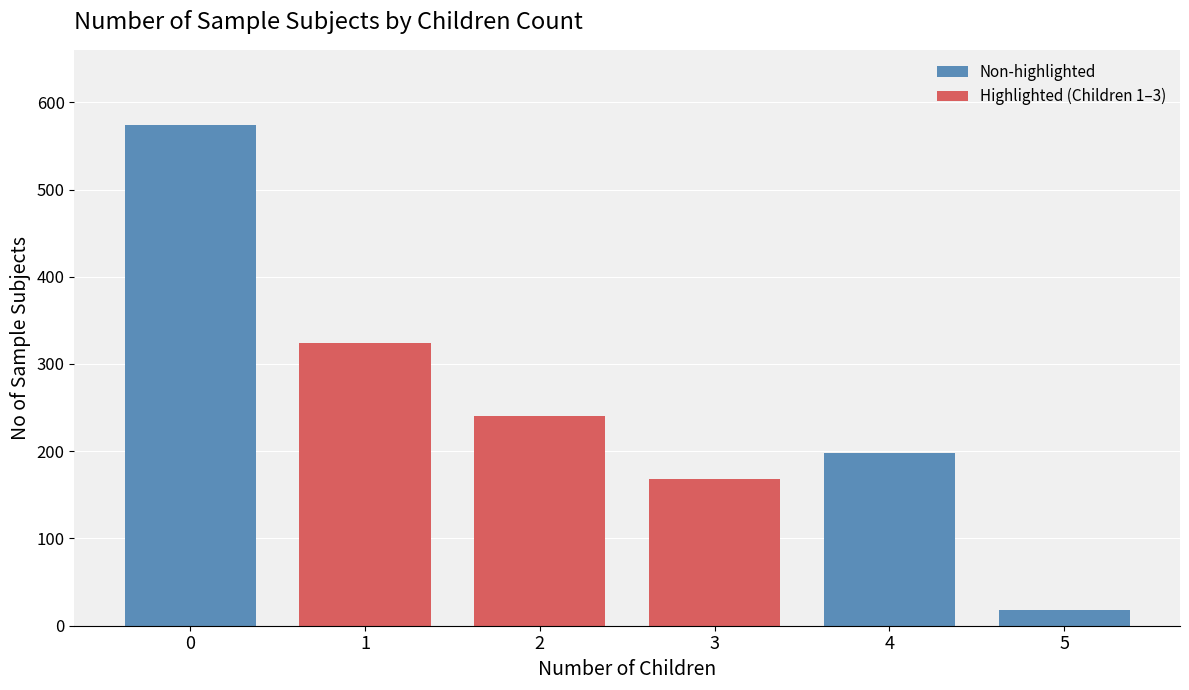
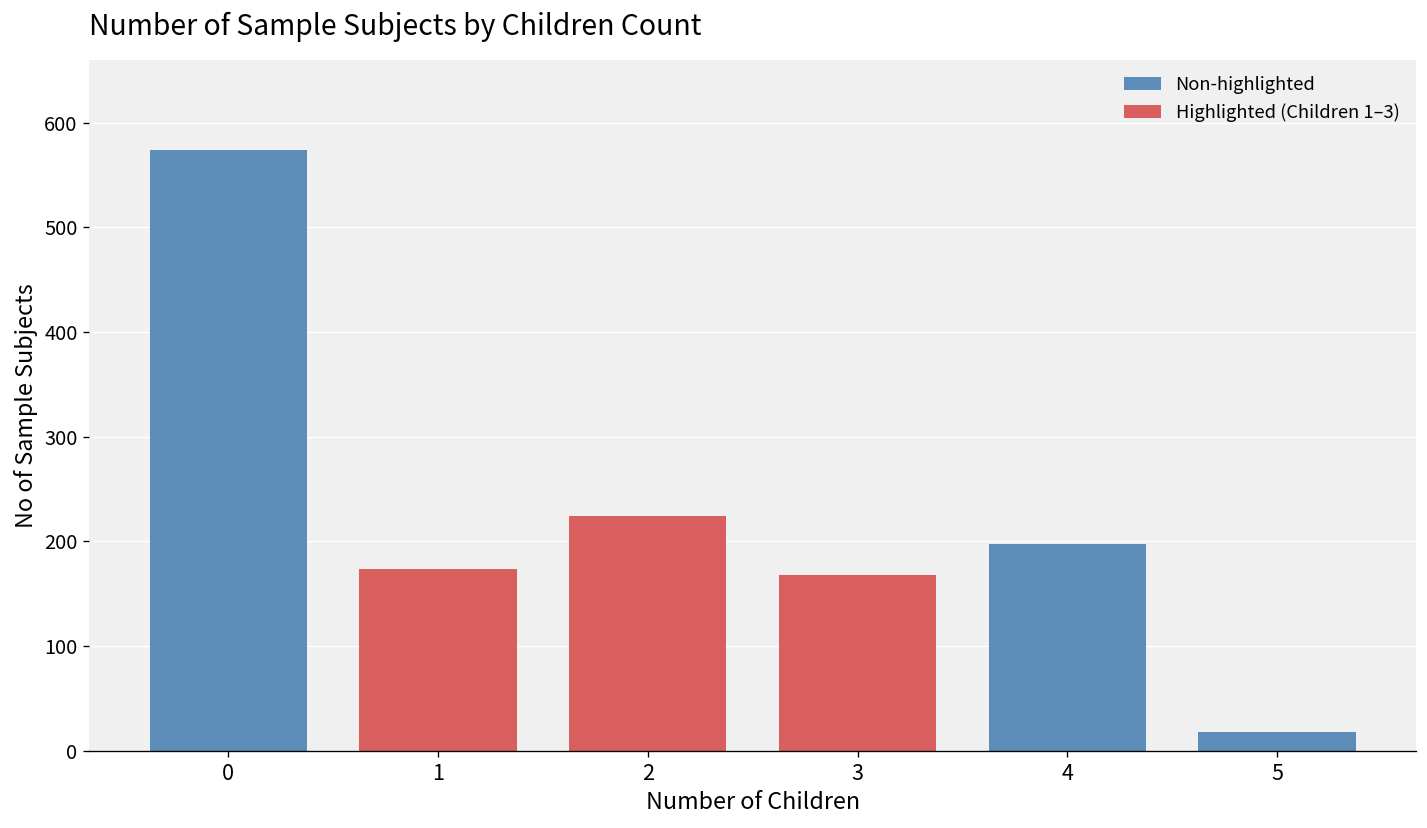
  {
    "0": 570,
-   "1": 320,
-   "2": 240,
+   "1": 170,
+   "2": 220,
    "3": 170,
    "4": 200,
    "5": 20
  }
